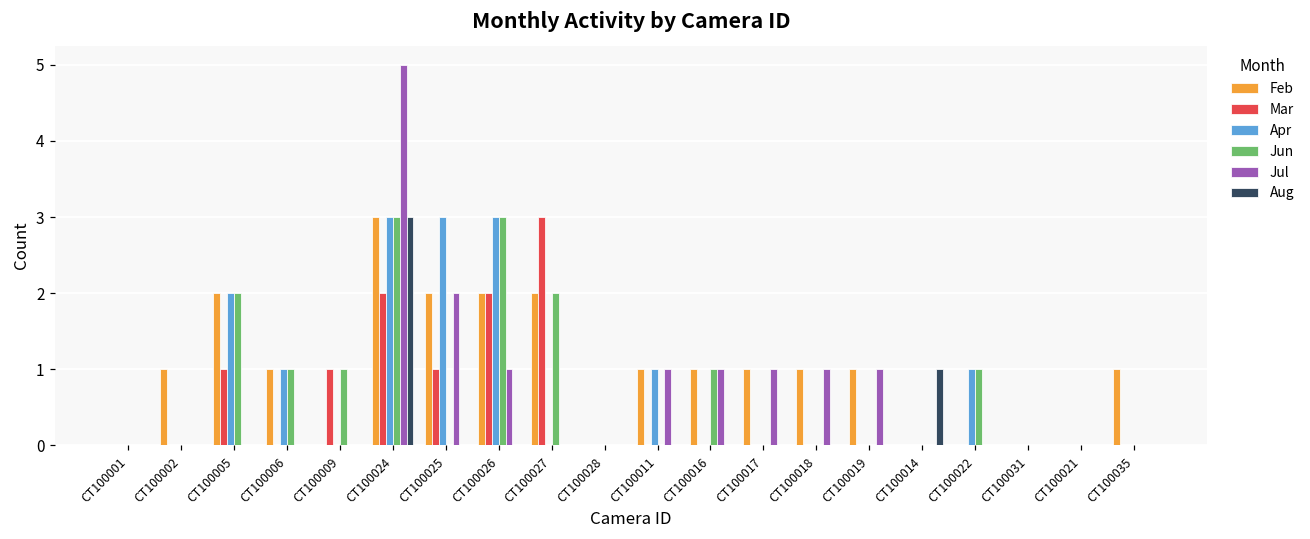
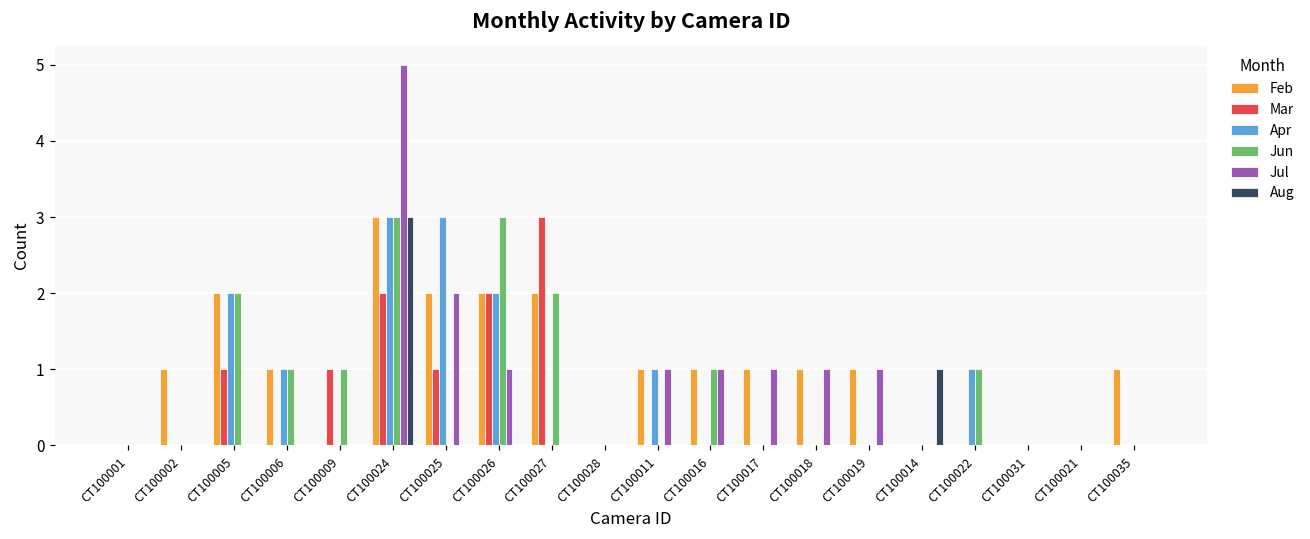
  {
    "Feb": {
      "CT100001": 0,
      "CT100002": 1,
      "CT100005": 2,
      "CT100006": 1,
      "CT100009": 0,
      "CT100024": 3,
      "CT100025": 2,
      "CT100026": 2,
      "CT100027": 2,
      "CT100028": 0,
      "CT100011": 1,
      "CT100016": 1,
      "CT100017": 1,
      "CT100018": 1,
      "CT100019": 1,
      "CT100014": 0,
      "CT100022": 0,
      "CT100031": 0,
      "CT100021": 0,
      "CT100035": 1
    },
    "Mar": {
      "CT100001": 0,
      "CT100002": 0,
      "CT100005": 1,
      "CT100006": 0,
      "CT100009": 1,
      "CT100024": 2,
      "CT100025": 1,
      "CT100026": 2,
      "CT100027": 3,
      "CT100028": 0,
      "CT100011": 0,
      "CT100016": 0,
      "CT100017": 0,
      "CT100018": 0,
      "CT100019": 0,
      "CT100014": 0,
      "CT100022": 0,
      "CT100031": 0,
      "CT100021": 0,
      "CT100035": 0
    },
    "Apr": {
      "CT100001": 0,
      "CT100002": 0,
      "CT100005": 2,
      "CT100006": 1,
      "CT100009": 0,
      "CT100024": 3,
      "CT100025": 3,
-     "CT100026": 3,
+     "CT100026": 2,
      "CT100027": 0,
      "CT100028": 0,
      "CT100011": 1,
      "CT100016": 0,
      "CT100017": 0,
      "CT100018": 0,
      "CT100019": 0,
      "CT100014": 0,
      "CT100022": 1,
      "CT100031": 0,
      "CT100021": 0,
      "CT100035": 0
    },
    "Jun": {
      "CT100001": 0,
      "CT100002": 0,
      "CT100005": 2,
      "CT100006": 1,
      "CT100009": 1,
      "CT100024": 3,
      "CT100025": 0,
      "CT100026": 3,
      "CT100027": 2,
      "CT100028": 0,
      "CT100011": 0,
      "CT100016": 1,
      "CT100017": 0,
      "CT100018": 0,
      "CT100019": 0,
      "CT100014": 0,
      "CT100022": 1,
      "CT100031": 0,
      "CT100021": 0,
      "CT100035": 0
    },
    "Jul": {
      "CT100001": 0,
      "CT100002": 0,
      "CT100005": 0,
      "CT100006": 0,
      "CT100009": 0,
      "CT100024": 5,
      "CT100025": 2,
      "CT100026": 1,
      "CT100027": 0,
      "CT100028": 0,
      "CT100011": 1,
      "CT100016": 1,
      "CT100017": 1,
      "CT100018": 1,
      "CT100019": 1,
      "CT100014": 0,
      "CT100022": 0,
      "CT100031": 0,
      "CT100021": 0,
      "CT100035": 0
    },
    "Aug": {
      "CT100001": 0,
      "CT100002": 0,
      "CT100005": 0,
      "CT100006": 0,
      "CT100009": 0,
      "CT100024": 3,
      "CT100025": 0,
      "CT100026": 0,
      "CT100027": 0,
      "CT100028": 0,
      "CT100011": 0,
      "CT100016": 0,
      "CT100017": 0,
      "CT100018": 0,
      "CT100019": 0,
      "CT100014": 1,
      "CT100022": 0,
      "CT100031": 0,
      "CT100021": 0,
      "CT100035": 0
    }
  }
